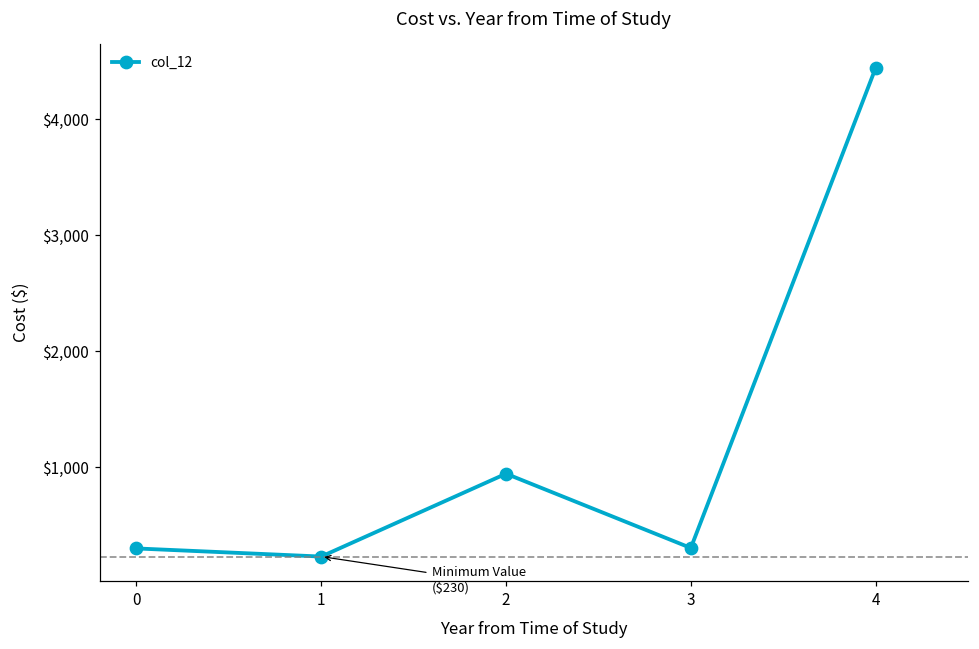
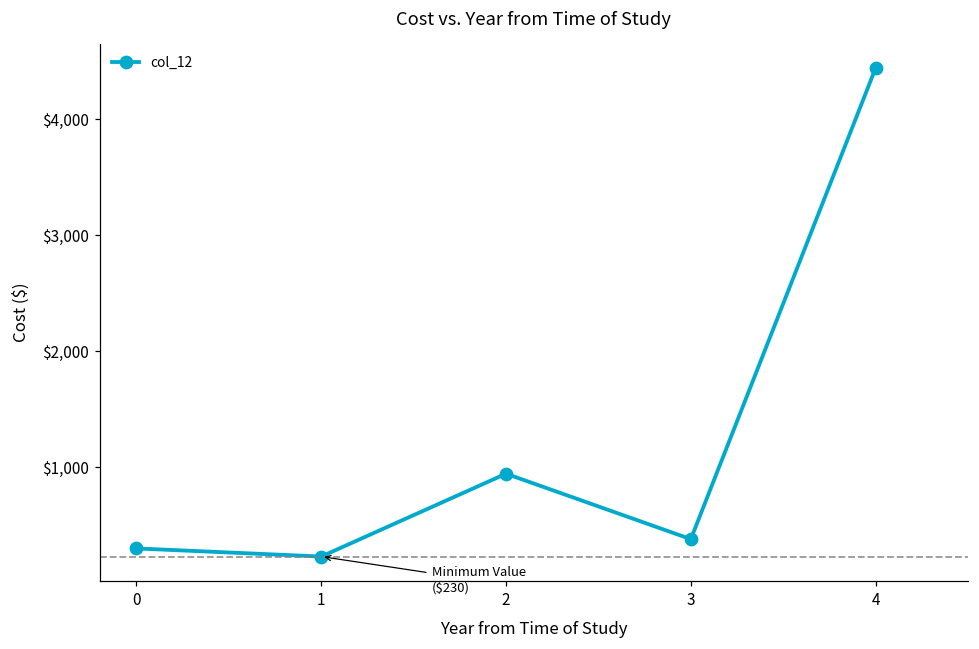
  {
    "0": "$300",
    "2": "$940",
-   "3": "$300",
+   "3": "$380",
    "4": "$4,440"
  }
